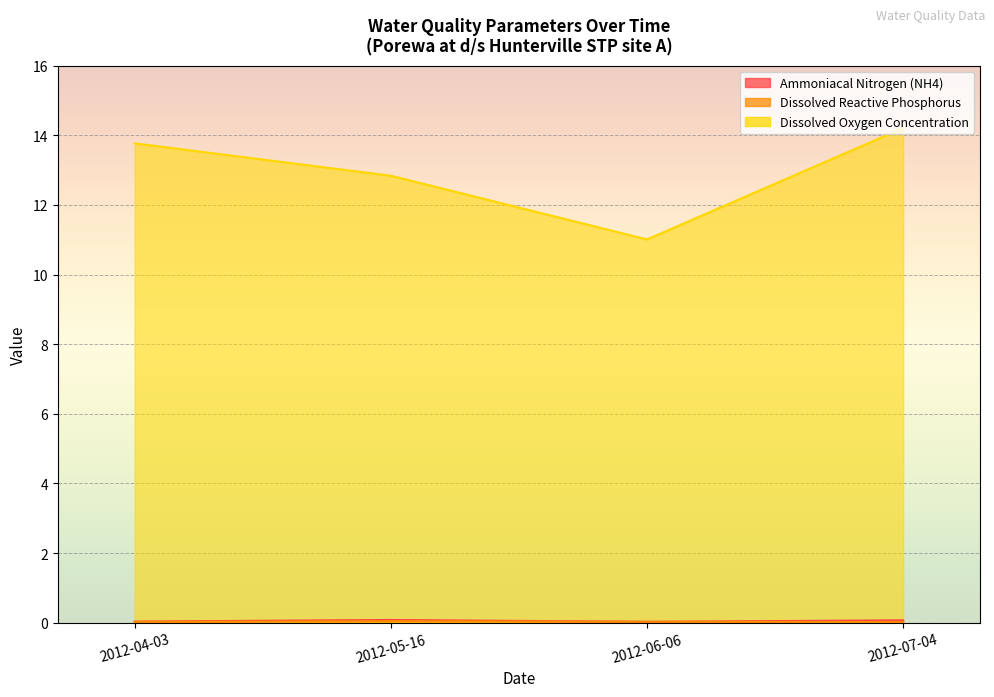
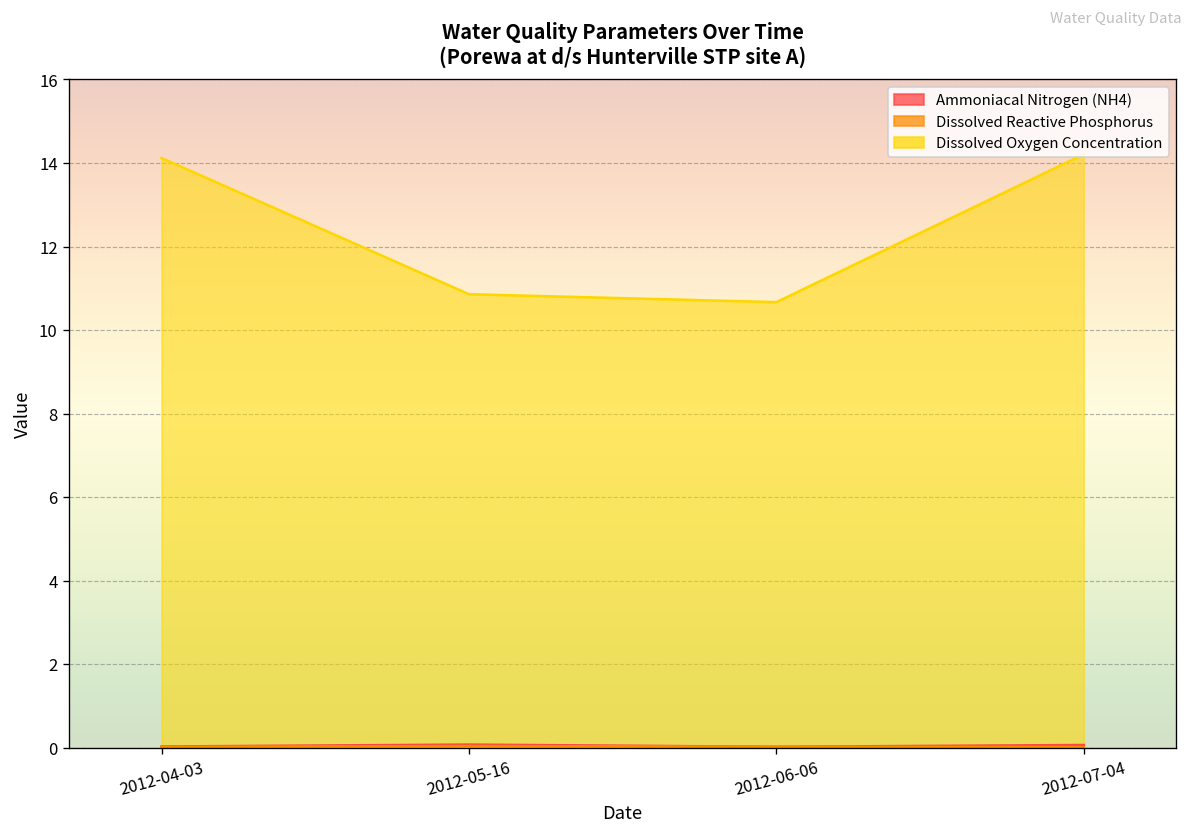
  {
    "Dissolved Oxygen Concentration": {
-     "2012-04-03": 13.8,
-     "2012-05-16": 12.8,
-     "2012-06-06": 11.0
+     "2012-04-03": 14.1,
+     "2012-05-16": 10.9,
+     "2012-06-06": 10.7
    }
  }
